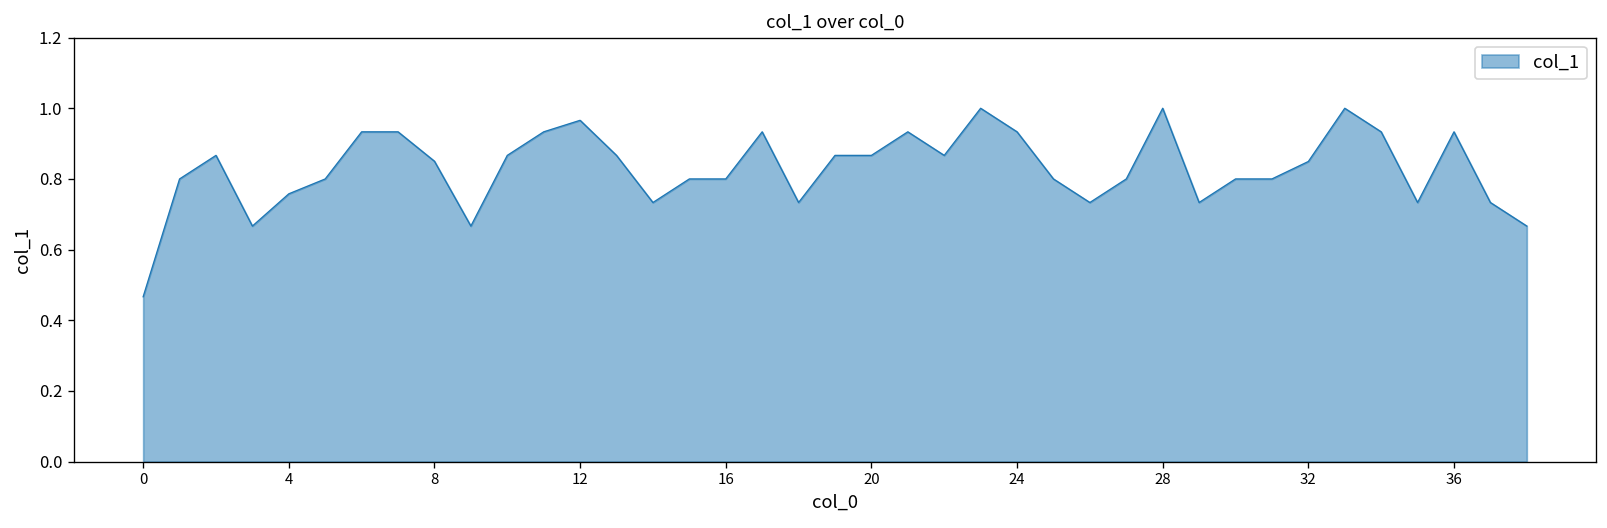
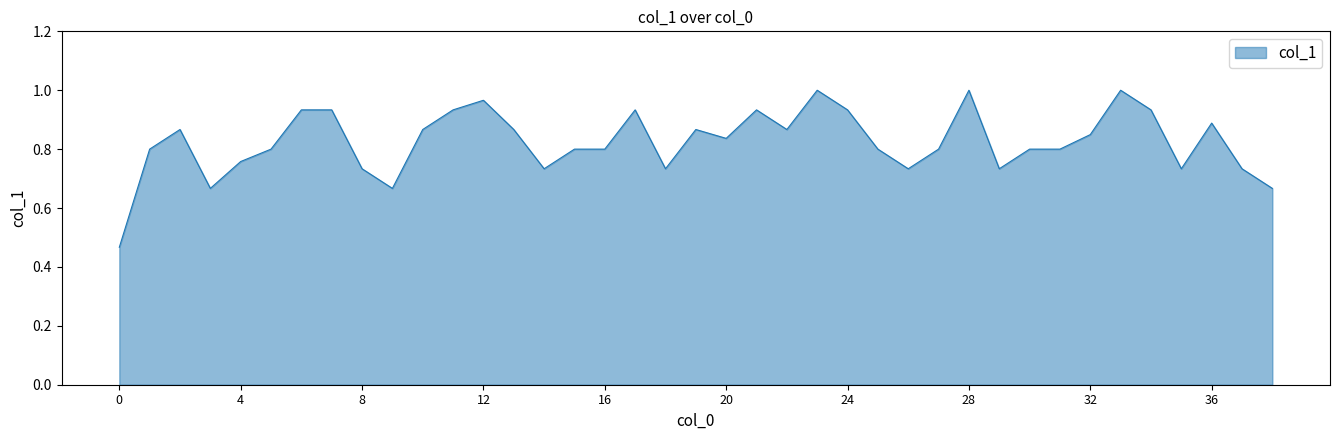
  {
    "0": 0.47,
    "4": 0.76,
-   "8": 0.85,
+   "8": 0.73,
    "12": 0.97,
    "16": 0.80,
-   "20": 0.87,
+   "20": 0.84,
    "24": 0.93,
    "28": 1.00,
    "32": 0.85,
-   "36": 0.93
+   "36": 0.89
  }
